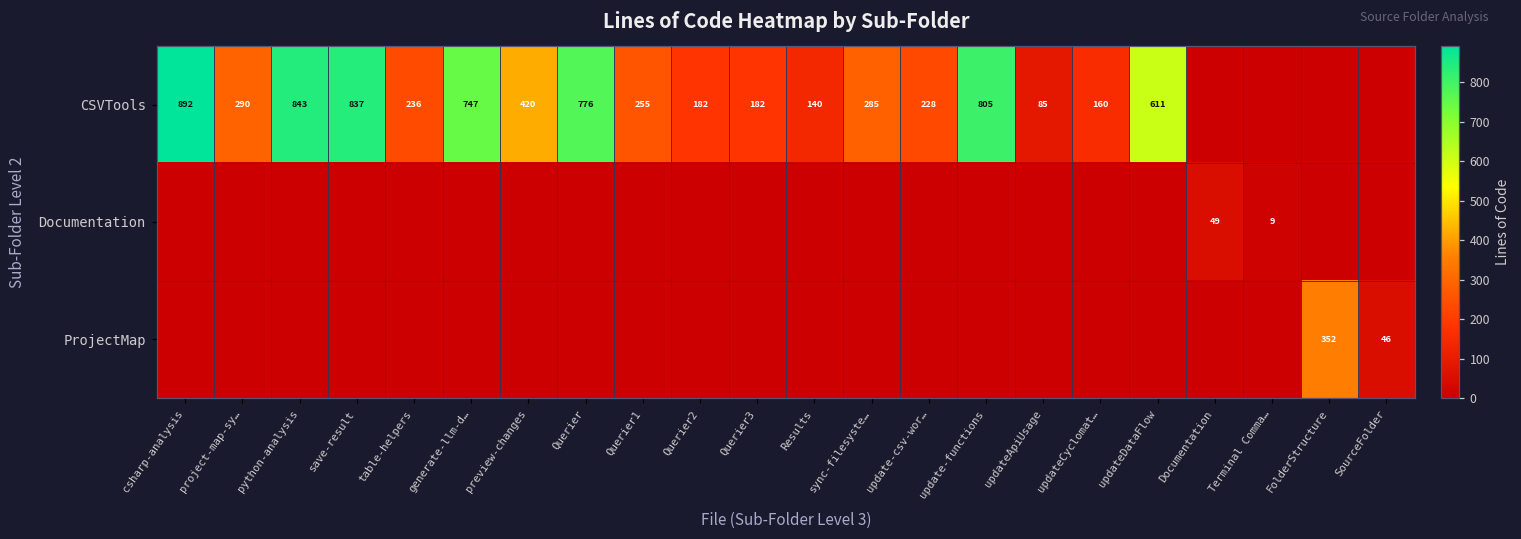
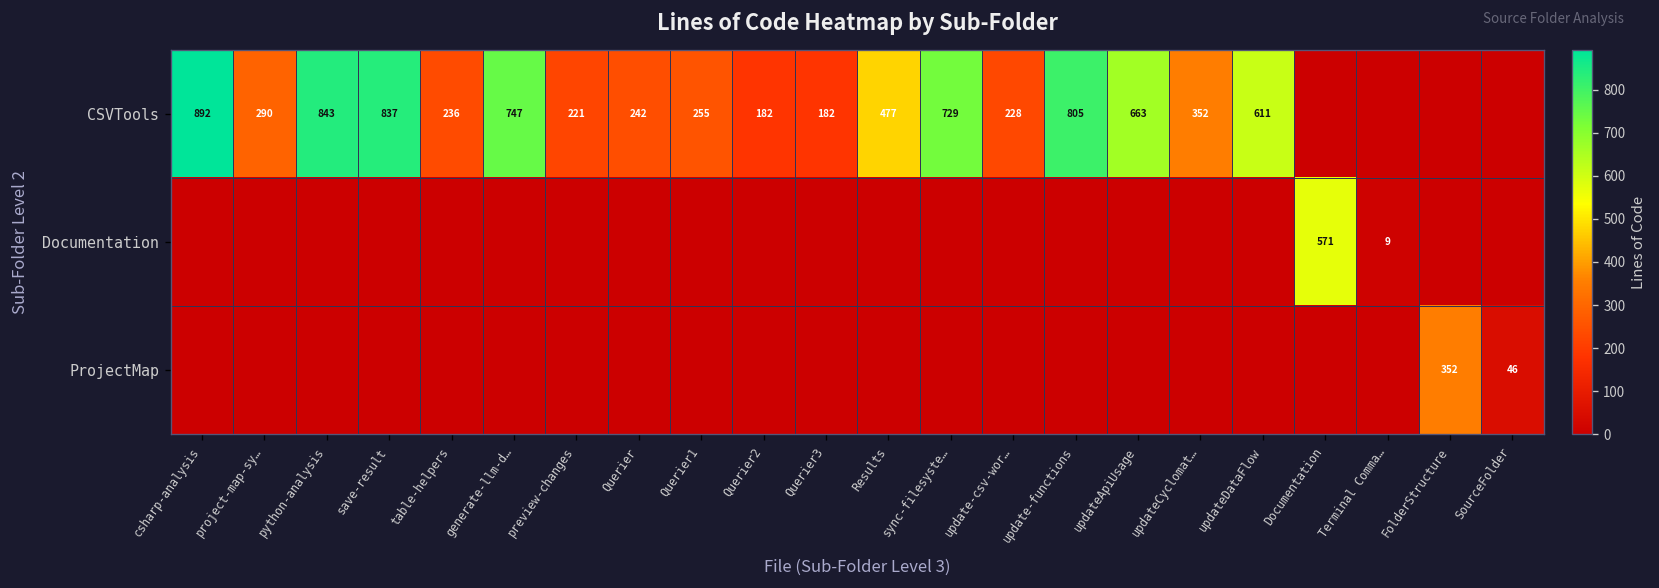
  {
    "CSVTools": {
      "csharp-analysis": 892,
      "project-map-sy…": 290,
      "python-analysis": 843,
      "save-result": 837,
      "table-helpers": 236,
      "generate-llm-d…": 747,
-     "preview-changes": 420,
-     "Querier": 776,
+     "preview-changes": 221,
+     "Querier": 242,
      "Querier1": 255,
      "Querier2": 182,
      "Querier3": 182,
-     "Results": 140,
-     "sync-filesyste…": 285,
+     "Results": 477,
+     "sync-filesyste…": 729,
      "update-csv-wor…": 228,
      "update-functions": 805,
-     "updateApiUsage": 85,
-     "updateCyclomat…": 160,
+     "updateApiUsage": 663,
+     "updateCyclomat…": 352,
      "updateDataFlow": 611
    },
    "Documentation": {
-     "Documentation": 49,
+     "Documentation": 571,
      "Terminal Comma…": 9
    },
    "ProjectMap": {
      "FolderStructure": 352,
      "SourceFolder": 46
    }
  }
